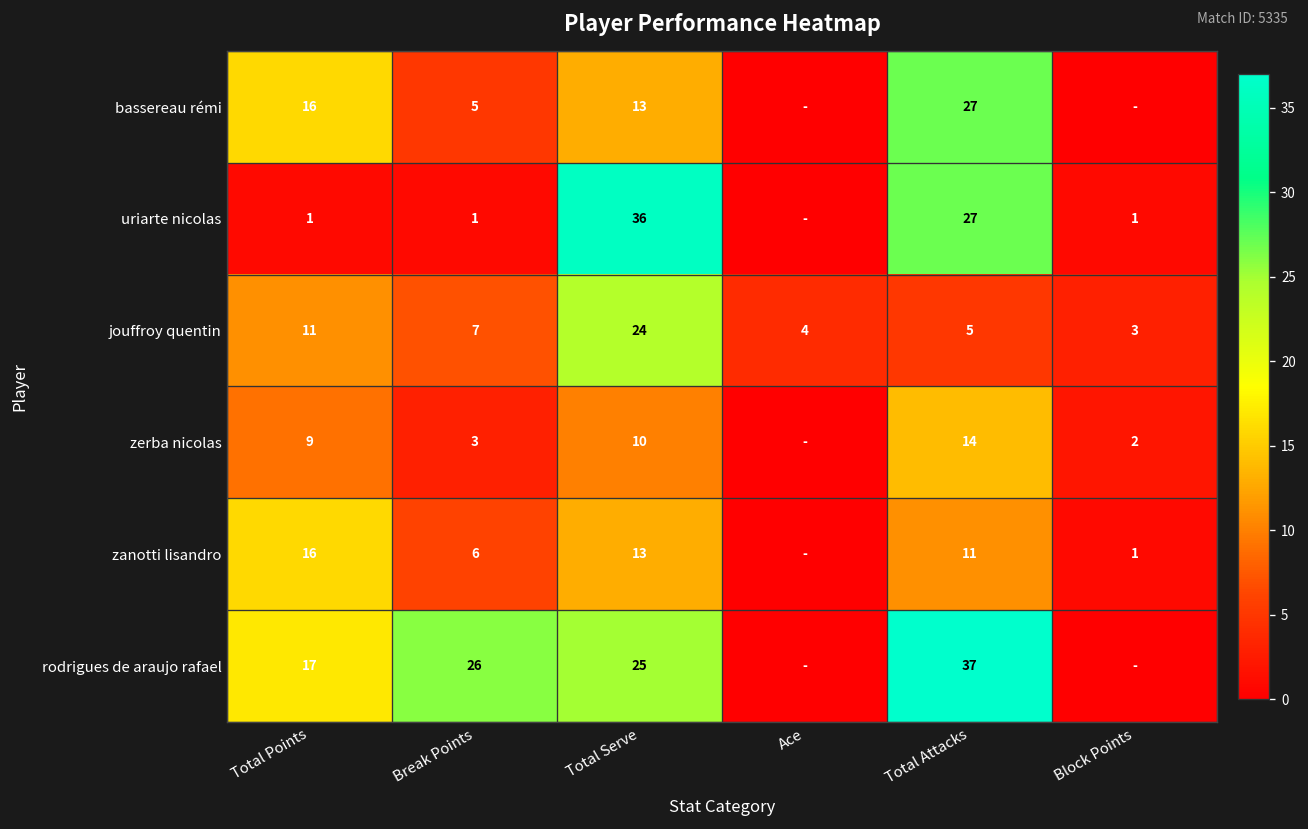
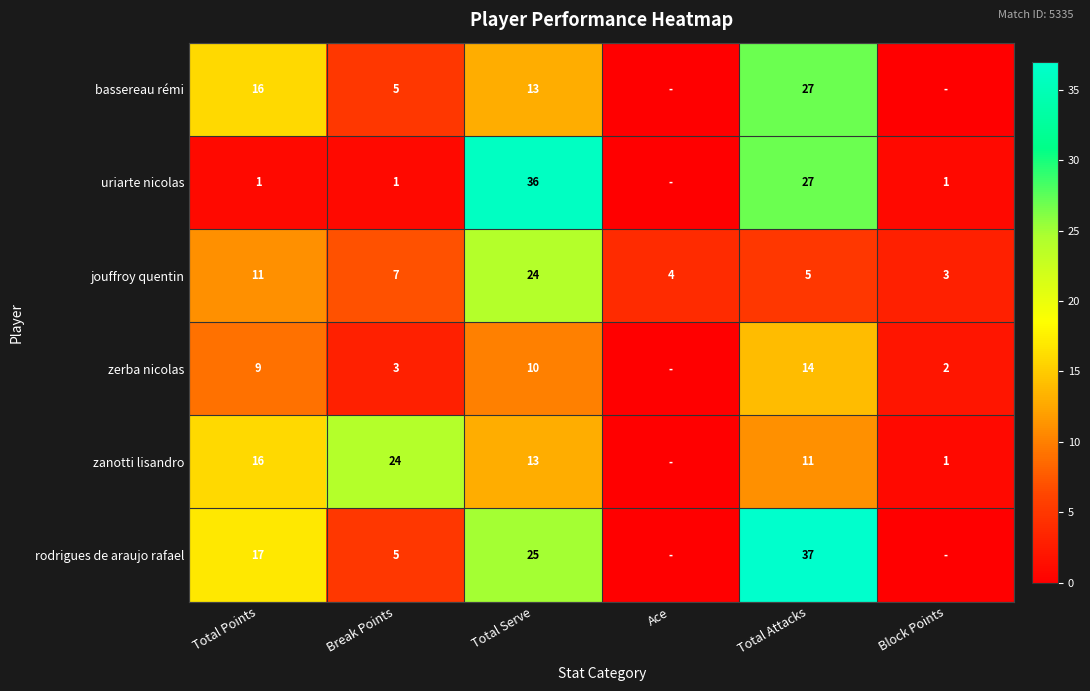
  {
    "bassereau rémi": {
      "Total Points": 16,
      "Break Points": 5,
      "Total Serve": 13,
      "Total Attacks": 27
    },
    "uriarte nicolas": {
      "Total Points": 1,
      "Break Points": 1,
      "Total Serve": 36,
      "Total Attacks": 27,
      "Block Points": 1
    },
    "jouffroy quentin": {
      "Total Points": 11,
      "Break Points": 7,
      "Total Serve": 24,
      "Ace": 4,
      "Total Attacks": 5,
      "Block Points": 3
    },
    "zerba nicolas": {
      "Total Points": 9,
      "Break Points": 3,
      "Total Serve": 10,
      "Total Attacks": 14,
      "Block Points": 2
    },
    "zanotti lisandro": {
      "Total Points": 16,
-     "Break Points": 6,
+     "Break Points": 24,
      "Total Serve": 13,
      "Total Attacks": 11,
      "Block Points": 1
    },
    "rodrigues de araujo rafael": {
      "Total Points": 17,
-     "Break Points": 26,
+     "Break Points": 5,
      "Total Serve": 25,
      "Total Attacks": 37
    }
  }
